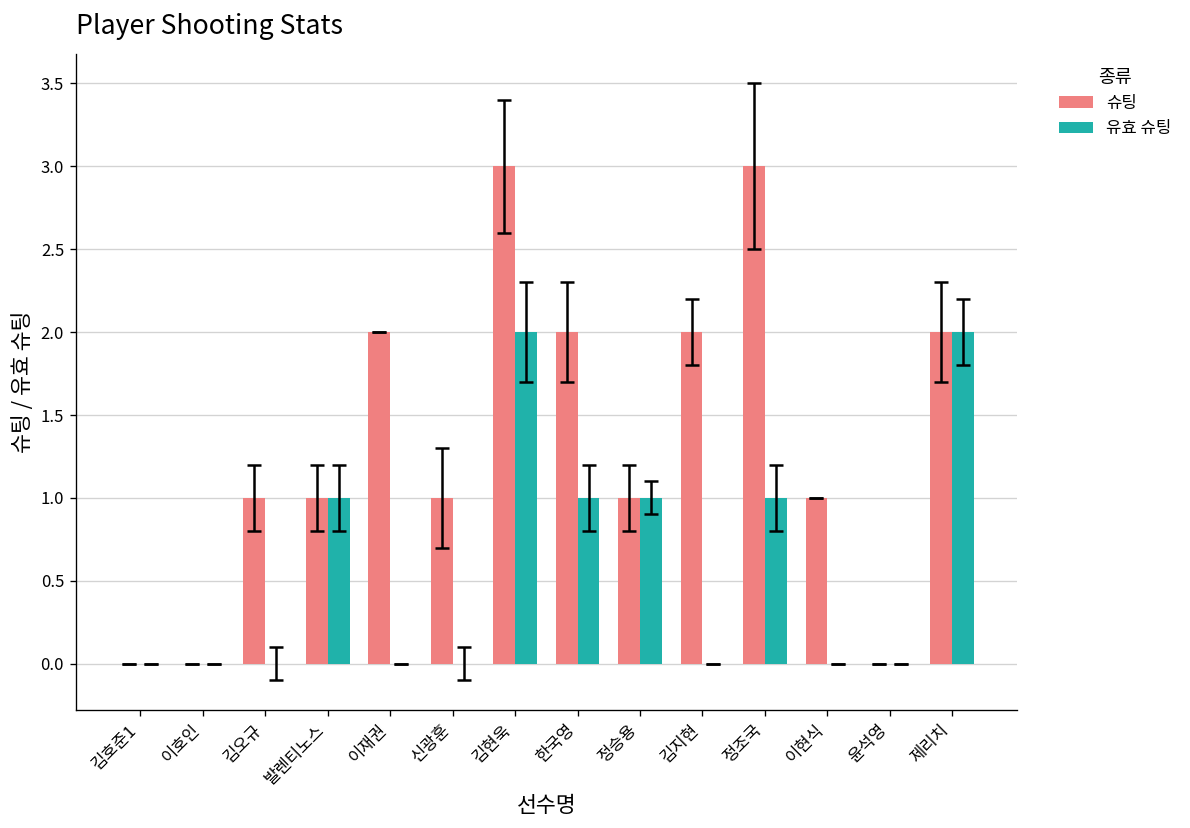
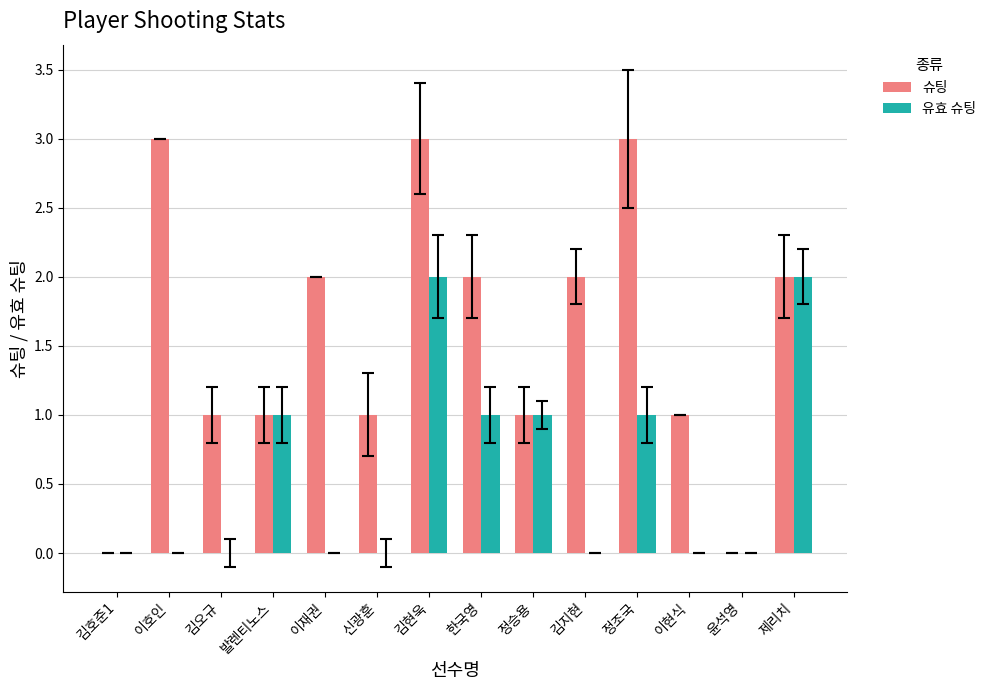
  {
    "슈팅": {
      "김호준1": 0,
-     "이호인": 0,
+     "이호인": 3,
      "김오규": 1,
      "발렌티노스": 1,
      "이재권": 2,
      "신광훈": 1,
      "김현욱": 3,
      "한국영": 2,
      "정승용": 1,
      "김지현": 2,
      "정조국": 3,
      "이현식": 1,
      "윤석영": 0,
      "제리치": 2
    }
  }
